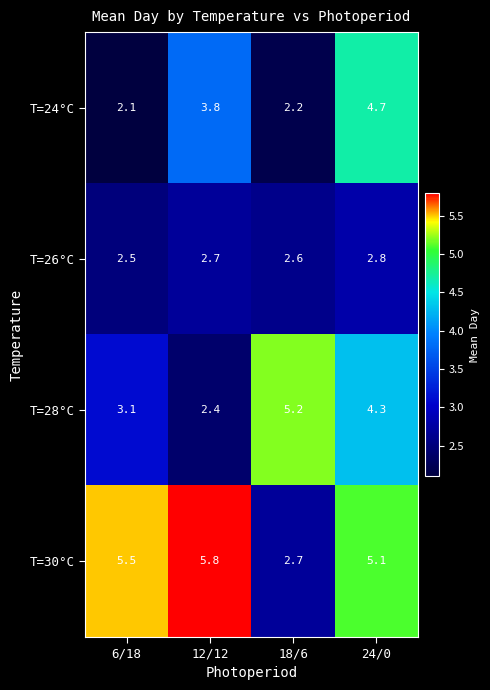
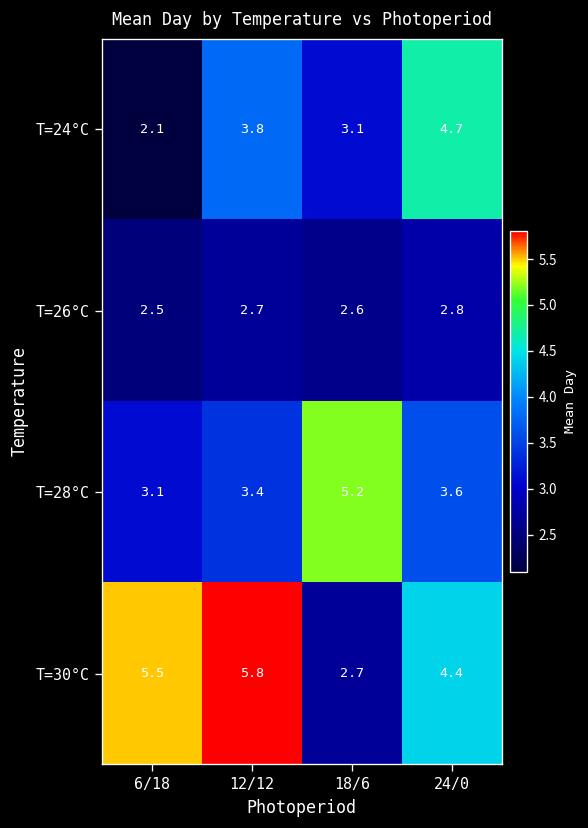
  {
    "T=24°C": {
      "6/18": 2.1,
      "12/12": 3.8,
-     "18/6": 2.2,
+     "18/6": 3.1,
      "24/0": 4.7
    },
    "T=26°C": {
      "6/18": 2.5,
      "12/12": 2.7,
      "18/6": 2.6,
      "24/0": 2.8
    },
    "T=28°C": {
      "6/18": 3.1,
-     "12/12": 2.4,
+     "12/12": 3.4,
      "18/6": 5.2,
-     "24/0": 4.3
+     "24/0": 3.6
    },
    "T=30°C": {
      "6/18": 5.5,
      "12/12": 5.8,
      "18/6": 2.7,
-     "24/0": 5.1
+     "24/0": 4.4
    }
  }
